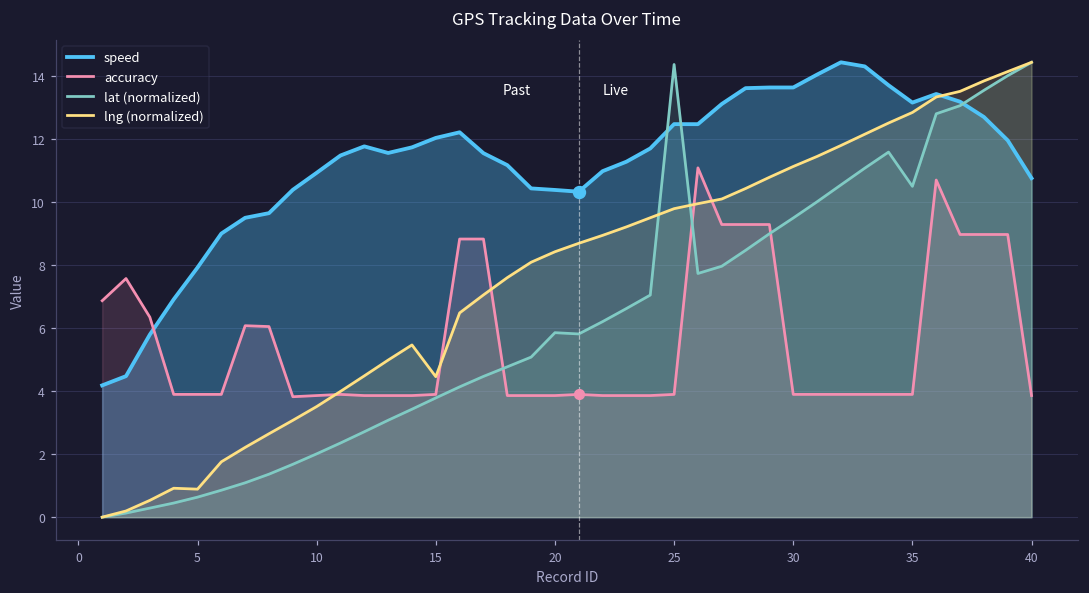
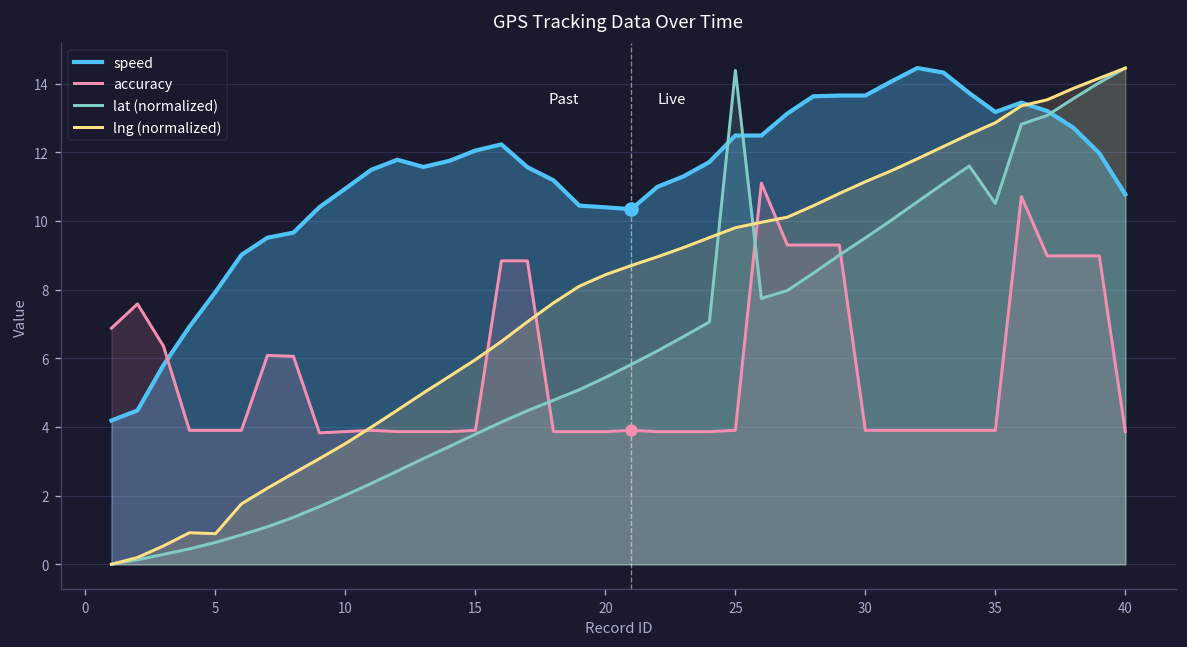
  {
    "lat (normalized)": {
      "5": 0.6,
      "10": 2.0,
      "15": 3.8,
-     "20": 5.9,
+     "20": 5.4,
      "25": 14.4,
      "30": 9.5,
      "35": 10.5
    },
    "lng (normalized)": {
      "5": 0.9,
      "10": 3.5,
-     "15": 4.5,
+     "15": 6.0,
      "20": 8.4,
      "25": 9.8,
      "30": 11.1,
      "35": 12.9
    }
  }
